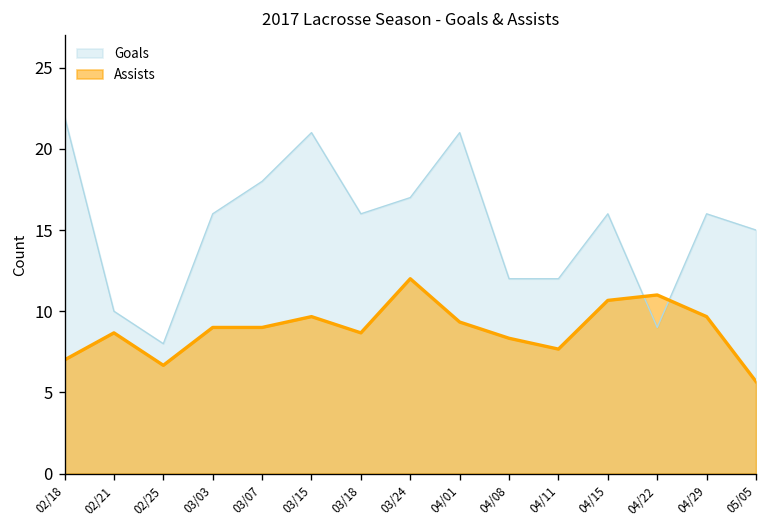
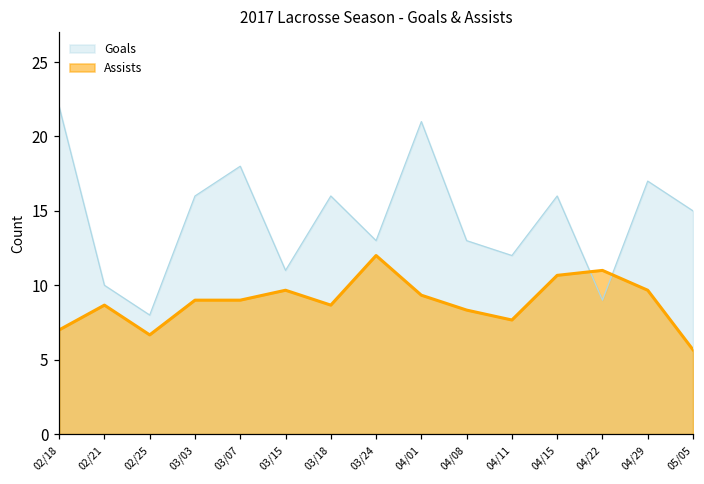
  {
    "Goals": {
      "02/18": 22,
      "02/21": 10,
      "02/25": 8,
      "03/03": 16,
      "03/07": 18,
-     "03/15": 21,
+     "03/15": 11,
      "03/18": 16,
-     "03/24": 17,
+     "03/24": 13,
      "04/01": 21,
-     "04/08": 12,
+     "04/08": 13,
      "04/11": 12,
      "04/15": 16,
      "04/22": 9,
-     "04/29": 16,
+     "04/29": 17,
      "05/05": 15
    },
    "Assists": {
      "02/18": 7,
      "02/21": 8.7,
      "02/25": 6.7,
      "03/03": 9,
      "03/07": 9,
      "03/15": 9.7,
      "03/18": 8.7,
      "03/24": 12,
      "04/01": 9.3,
      "04/08": 8.3,
      "04/11": 7.7,
      "04/15": 10.7,
      "04/22": 11,
      "04/29": 9.7,
      "05/05": 5.7
    }
  }
